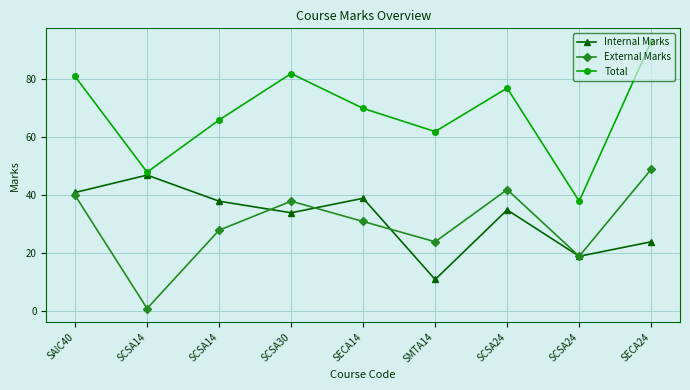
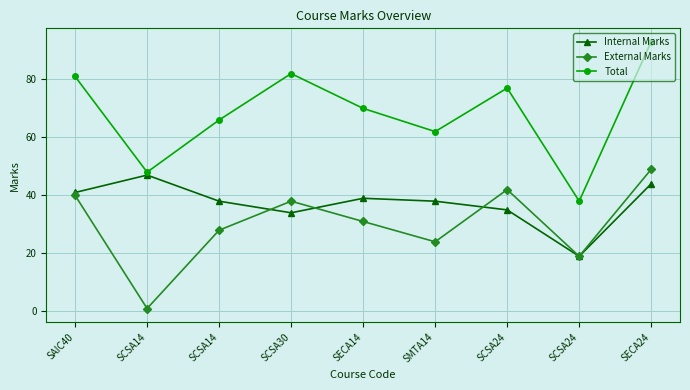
  {
    "Internal Marks": {
      "SAIC40": 41,
      "SCSA30": 34,
      "SECA14": 39,
-     "SMTA14": 11,
-     "SECA24": 24
+     "SMTA14": 38,
+     "SECA24": 44
    }
  }
